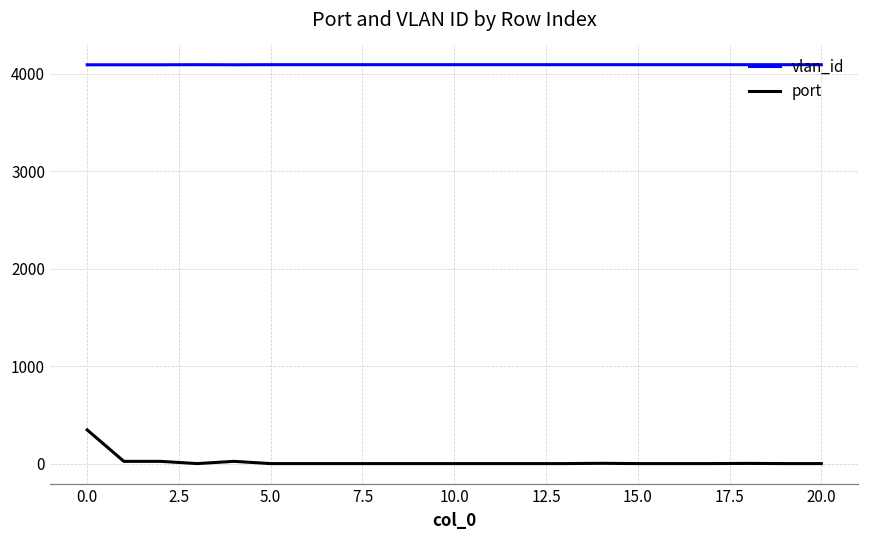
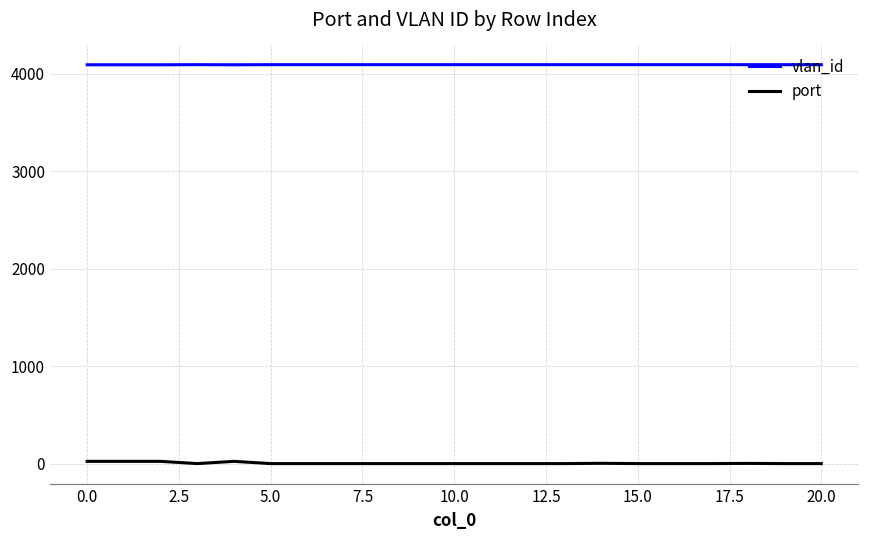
  {
    "vlan_id": {
      "0.0": 4100,
      "5.0": 4100,
      "10.0": 4100,
      "15.0": 4100,
      "20.0": 4100
    },
    "port": {
-     "0.0": 300,
+     "0.0": 0,
      "5.0": 0,
      "10.0": 0,
      "15.0": 0,
      "20.0": 0
    }
  }
